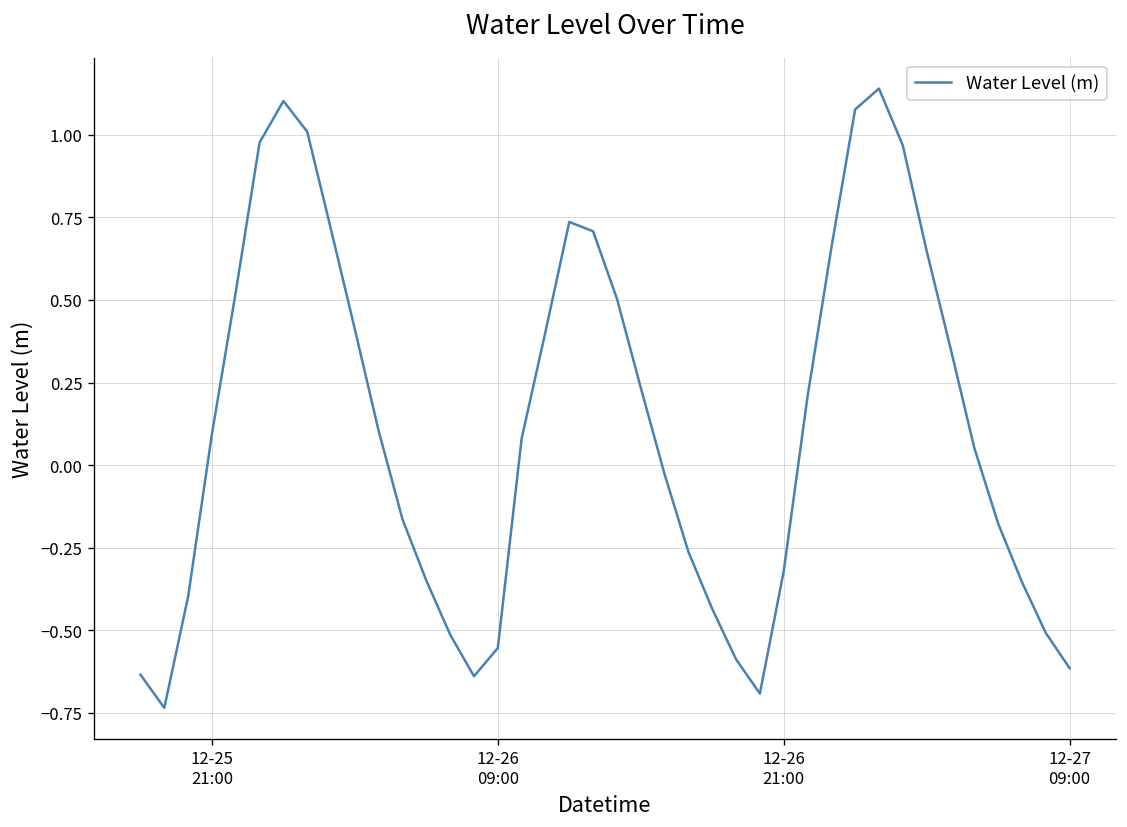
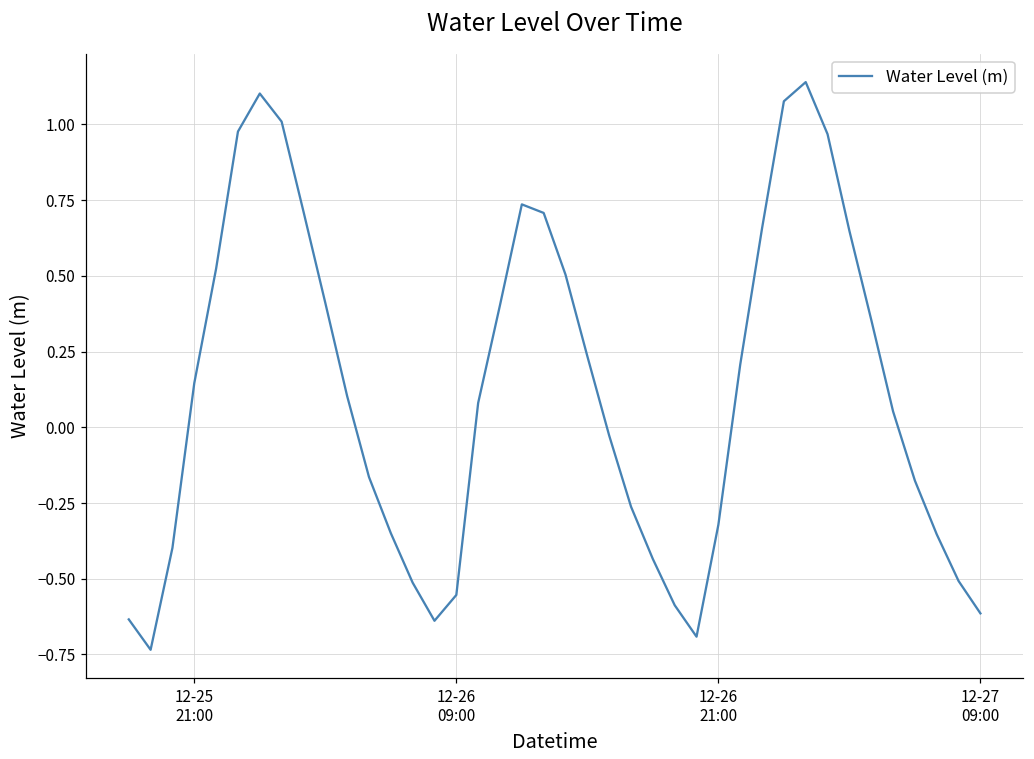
  {
-   "12-25 21:00": 0.09,
+   "12-25 21:00": 0.15,
    "12-26 09:00": -0.55,
    "12-26 21:00": -0.32,
    "12-27 09:00": -0.61
  }
